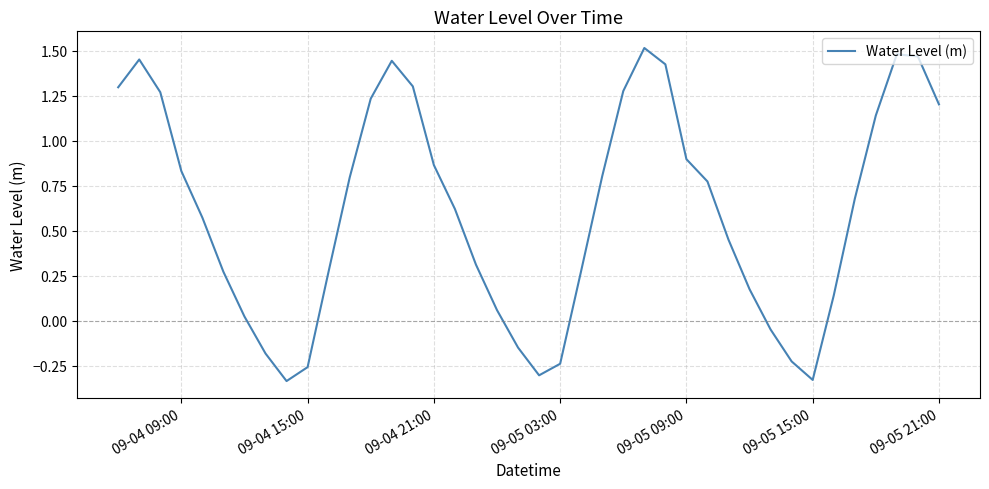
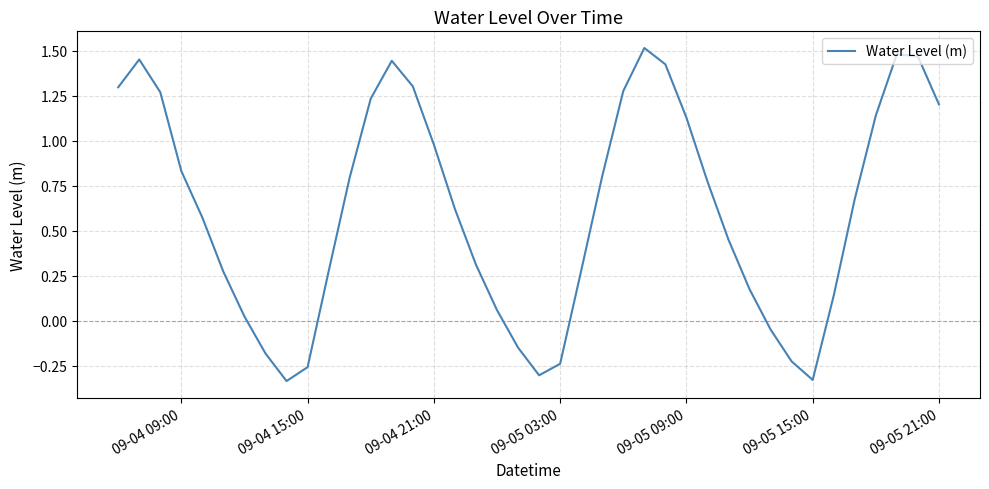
  {
    "09-04 09:00": 0.83,
    "09-04 15:00": -0.26,
-   "09-04 21:00": 0.86,
+   "09-04 21:00": 0.98,
    "09-05 03:00": -0.24,
-   "09-05 09:00": 0.90,
+   "09-05 09:00": 1.13,
    "09-05 15:00": -0.33,
    "09-05 21:00": 1.20
  }
